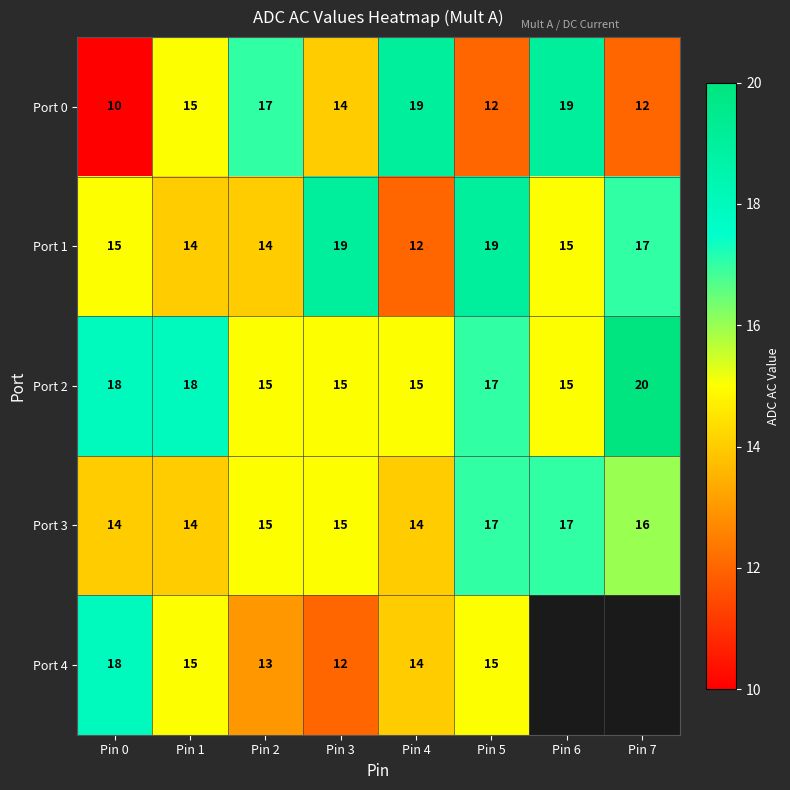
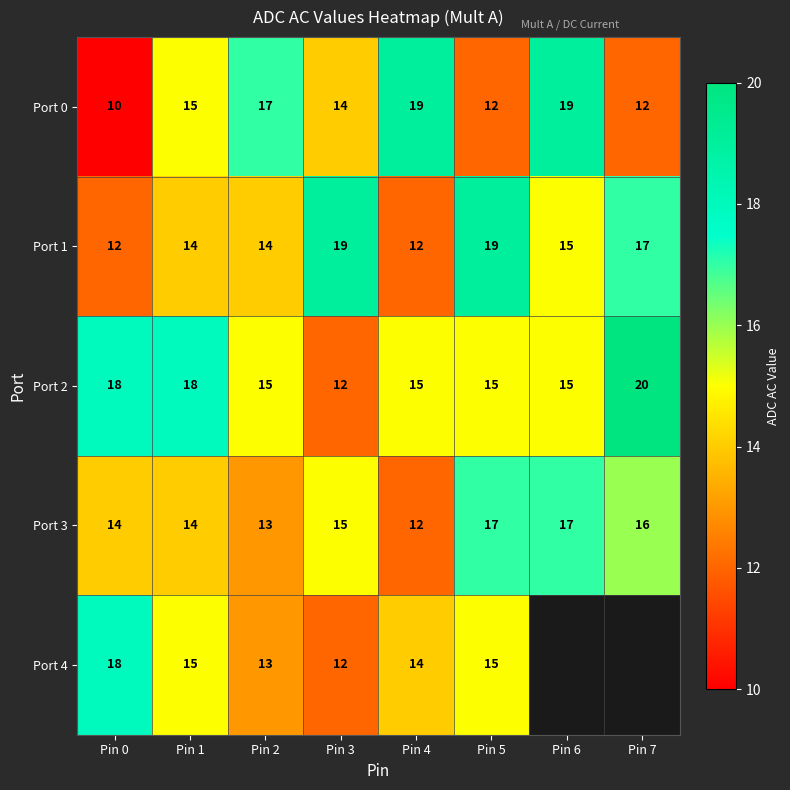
  {
    "Port 0": {
      "Pin 0": 10,
      "Pin 1": 15,
      "Pin 2": 17,
      "Pin 3": 14,
      "Pin 4": 19,
      "Pin 5": 12,
      "Pin 6": 19,
      "Pin 7": 12
    },
    "Port 1": {
-     "Pin 0": 15,
+     "Pin 0": 12,
      "Pin 1": 14,
      "Pin 2": 14,
      "Pin 3": 19,
      "Pin 4": 12,
      "Pin 5": 19,
      "Pin 6": 15,
      "Pin 7": 17
    },
    "Port 2": {
      "Pin 0": 18,
      "Pin 1": 18,
      "Pin 2": 15,
-     "Pin 3": 15,
+     "Pin 3": 12,
      "Pin 4": 15,
-     "Pin 5": 17,
+     "Pin 5": 15,
      "Pin 6": 15,
      "Pin 7": 20
    },
    "Port 3": {
      "Pin 0": 14,
      "Pin 1": 14,
-     "Pin 2": 15,
+     "Pin 2": 13,
      "Pin 3": 15,
-     "Pin 4": 14,
+     "Pin 4": 12,
      "Pin 5": 17,
      "Pin 6": 17,
      "Pin 7": 16
    },
    "Port 4": {
      "Pin 0": 18,
      "Pin 1": 15,
      "Pin 2": 13,
      "Pin 3": 12,
      "Pin 4": 14,
      "Pin 5": 15
    }
  }
